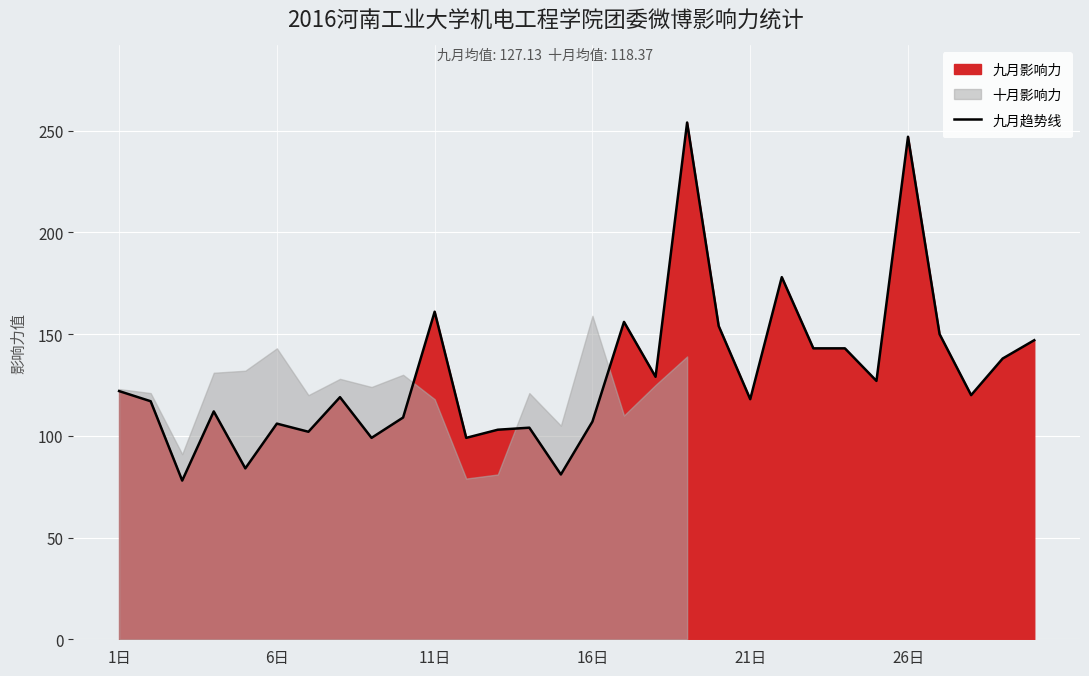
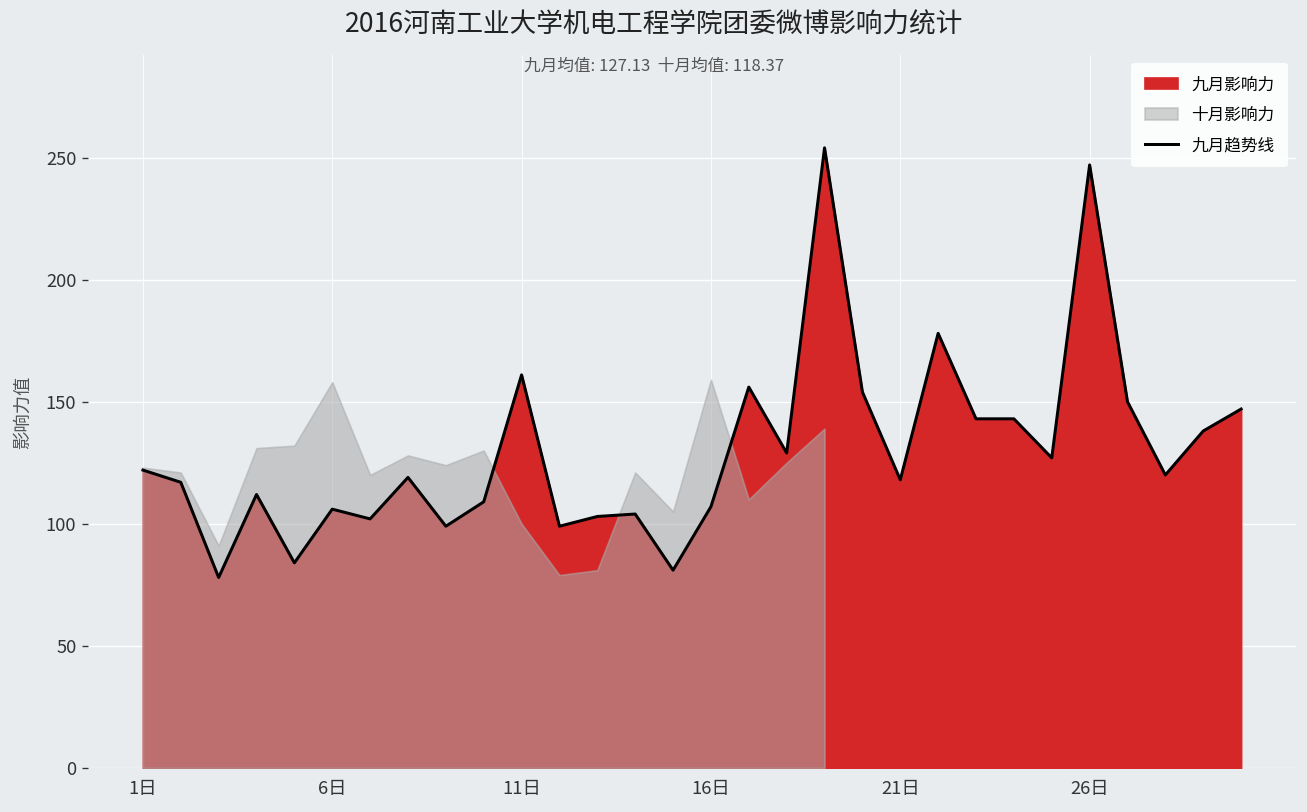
  {
    "九月影响力": {
      "6日": 106,
      "11日": 161,
      "16日": 107,
      "21日": 118,
      "26日": 247
    },
    "十月影响力": {
-     "6日": 143,
-     "11日": 118,
+     "6日": 158,
+     "11日": 100,
      "16日": 159
    }
  }
